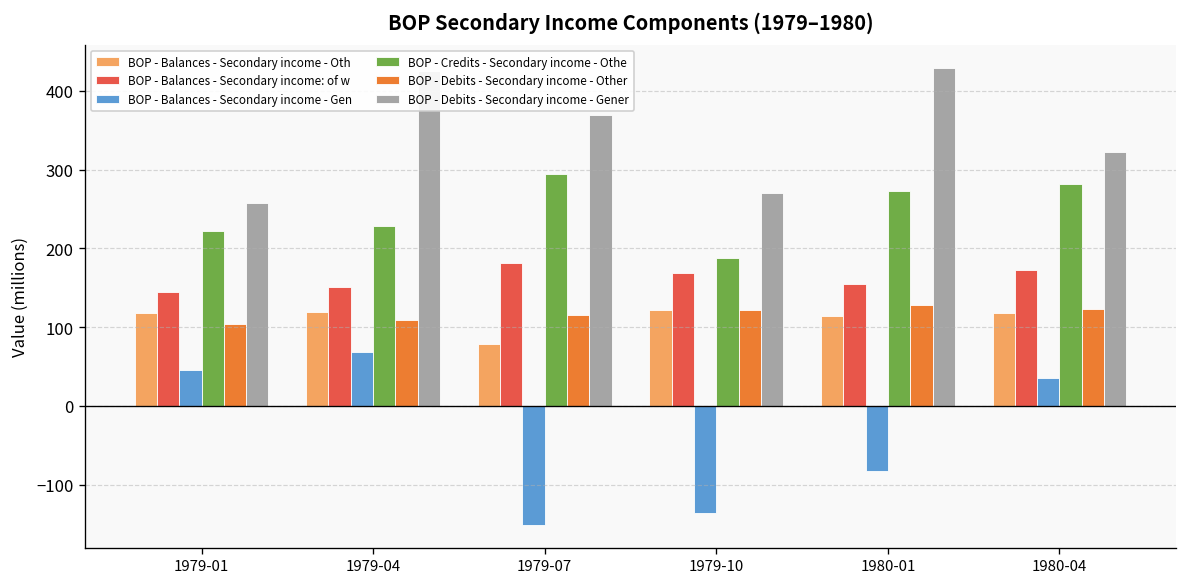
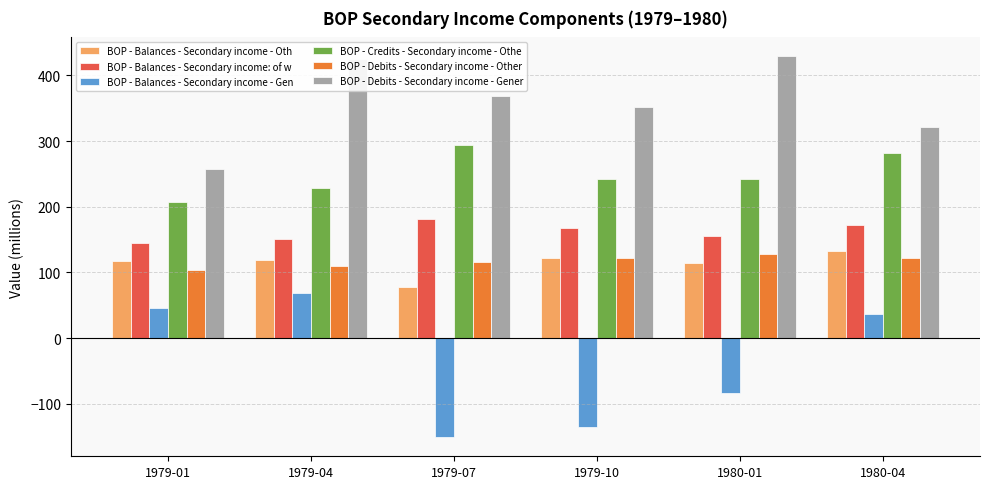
  {
    "BOP - Balances - Secondary income - Oth": {
      "1979-01": 120,
      "1979-04": 120,
      "1979-07": 80,
      "1979-10": 120,
      "1980-01": 110,
-     "1980-04": 120
+     "1980-04": 130
    },
    "BOP - Balances - Secondary income - Gen": {
      "1979-01": 50,
      "1979-04": 70,
      "1979-07": -150,
      "1979-10": -140,
      "1980-01": -80,
      "1980-04": 40
    },
    "BOP - Credits - Secondary income - Othe": {
-     "1979-01": 220,
+     "1979-01": 210,
      "1979-04": 230,
      "1979-07": 290,
-     "1979-10": 190,
-     "1980-01": 270,
+     "1979-10": 240,
+     "1980-01": 240,
      "1980-04": 280
    },
    "BOP - Debits - Secondary income - Gener": {
      "1979-01": 260,
      "1979-07": 370,
-     "1979-10": 270,
+     "1979-10": 350,
      "1980-01": 430,
      "1980-04": 320
    }
  }
